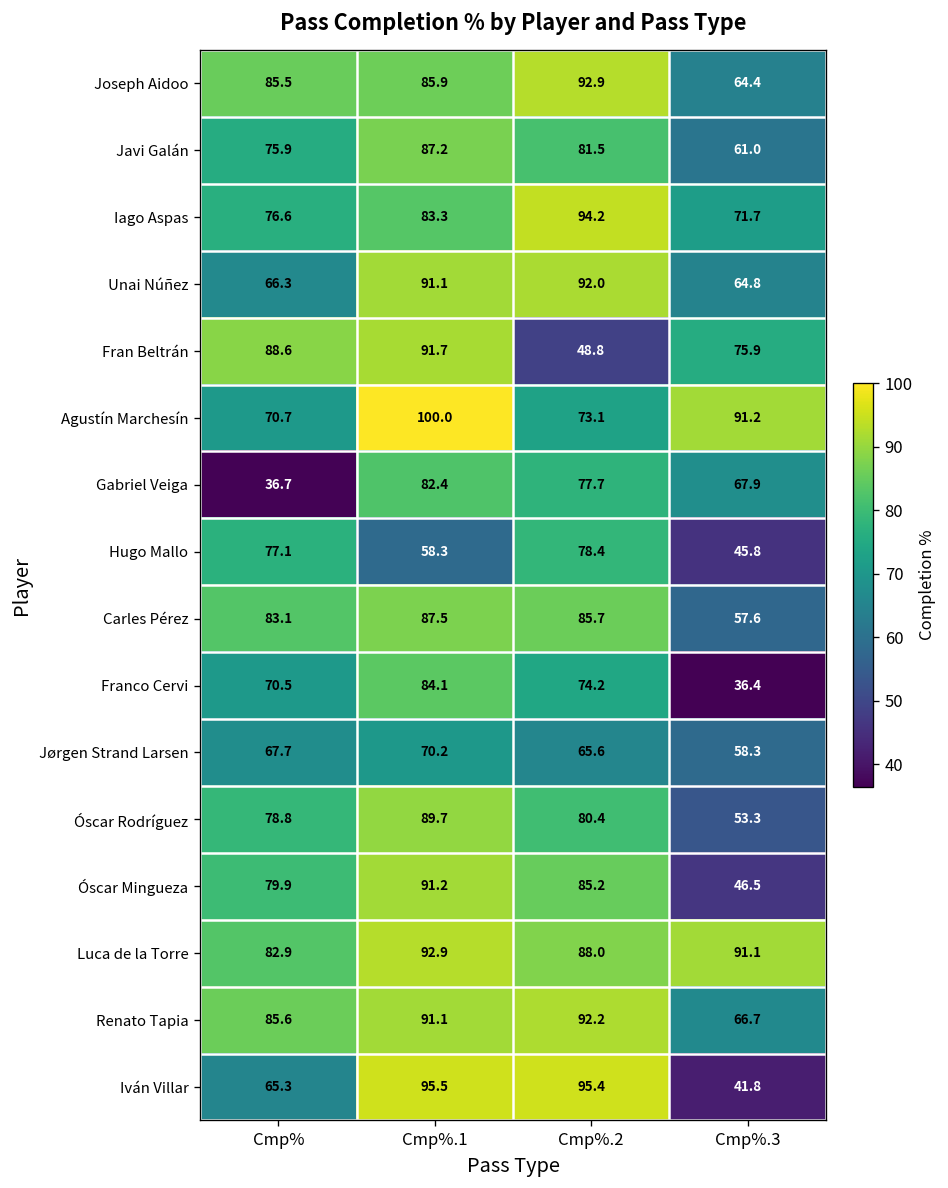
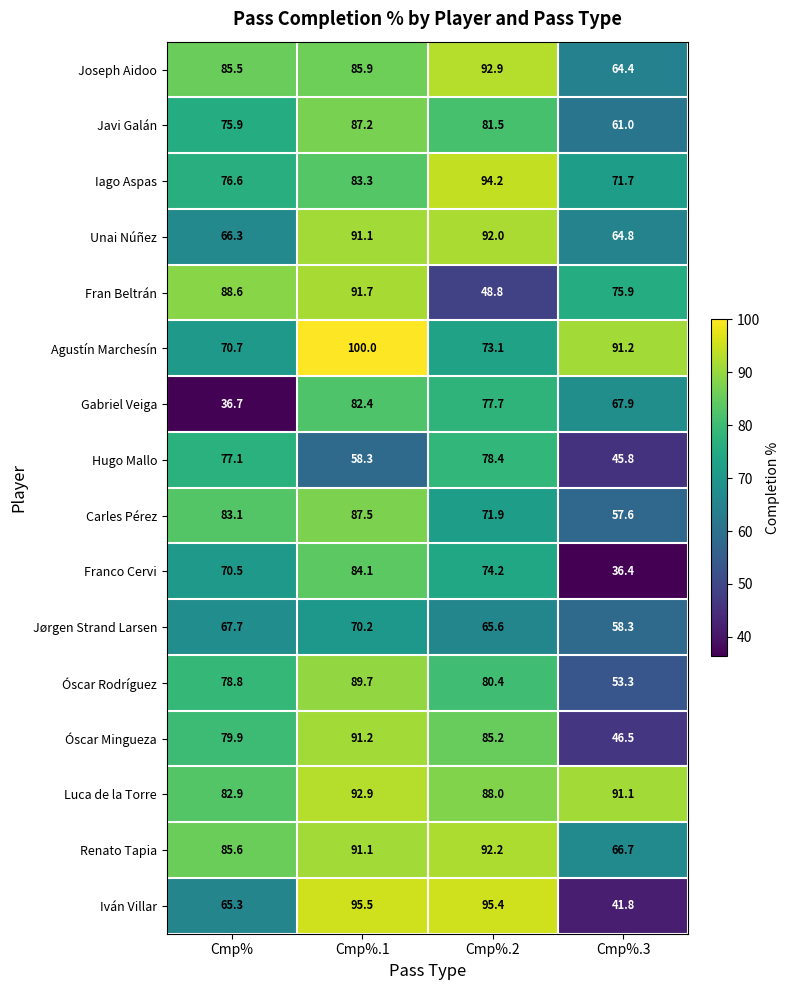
  {
    "Joseph Aidoo": {
      "Cmp%": 85.5,
      "Cmp%.1": 85.9,
      "Cmp%.2": 92.9,
      "Cmp%.3": 64.4
    },
    "Javi Galán": {
      "Cmp%": 75.9,
      "Cmp%.1": 87.2,
      "Cmp%.2": 81.5,
      "Cmp%.3": 61.0
    },
    "Iago Aspas": {
      "Cmp%": 76.6,
      "Cmp%.1": 83.3,
      "Cmp%.2": 94.2,
      "Cmp%.3": 71.7
    },
    "Unai Núñez": {
      "Cmp%": 66.3,
      "Cmp%.1": 91.1,
      "Cmp%.2": 92.0,
      "Cmp%.3": 64.8
    },
    "Fran Beltrán": {
      "Cmp%": 88.6,
      "Cmp%.1": 91.7,
      "Cmp%.2": 48.8,
      "Cmp%.3": 75.9
    },
    "Agustín Marchesín": {
      "Cmp%": 70.7,
      "Cmp%.1": 100.0,
      "Cmp%.2": 73.1,
      "Cmp%.3": 91.2
    },
    "Gabriel Veiga": {
      "Cmp%": 36.7,
      "Cmp%.1": 82.4,
      "Cmp%.2": 77.7,
      "Cmp%.3": 67.9
    },
    "Hugo Mallo": {
      "Cmp%": 77.1,
      "Cmp%.1": 58.3,
      "Cmp%.2": 78.4,
      "Cmp%.3": 45.8
    },
    "Carles Pérez": {
      "Cmp%": 83.1,
      "Cmp%.1": 87.5,
-     "Cmp%.2": 85.7,
+     "Cmp%.2": 71.9,
      "Cmp%.3": 57.6
    },
    "Franco Cervi": {
      "Cmp%": 70.5,
      "Cmp%.1": 84.1,
      "Cmp%.2": 74.2,
      "Cmp%.3": 36.4
    },
    "Jørgen Strand Larsen": {
      "Cmp%": 67.7,
      "Cmp%.1": 70.2,
      "Cmp%.2": 65.6,
      "Cmp%.3": 58.3
    },
    "Óscar Rodríguez": {
      "Cmp%": 78.8,
      "Cmp%.1": 89.7,
      "Cmp%.2": 80.4,
      "Cmp%.3": 53.3
    },
    "Óscar Mingueza": {
      "Cmp%": 79.9,
      "Cmp%.1": 91.2,
      "Cmp%.2": 85.2,
      "Cmp%.3": 46.5
    },
    "Luca de la Torre": {
      "Cmp%": 82.9,
      "Cmp%.1": 92.9,
      "Cmp%.2": 88.0,
      "Cmp%.3": 91.1
    },
    "Renato Tapia": {
      "Cmp%": 85.6,
      "Cmp%.1": 91.1,
      "Cmp%.2": 92.2,
      "Cmp%.3": 66.7
    },
    "Iván Villar": {
      "Cmp%": 65.3,
      "Cmp%.1": 95.5,
      "Cmp%.2": 95.4,
      "Cmp%.3": 41.8
    }
  }
